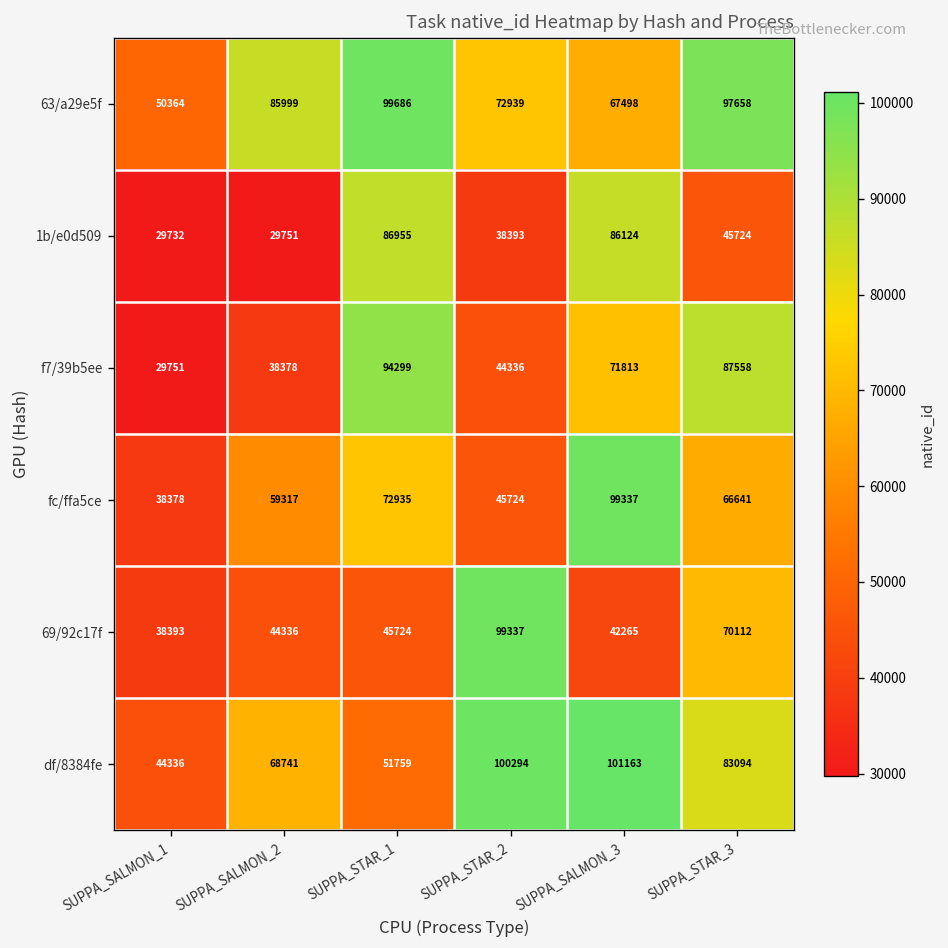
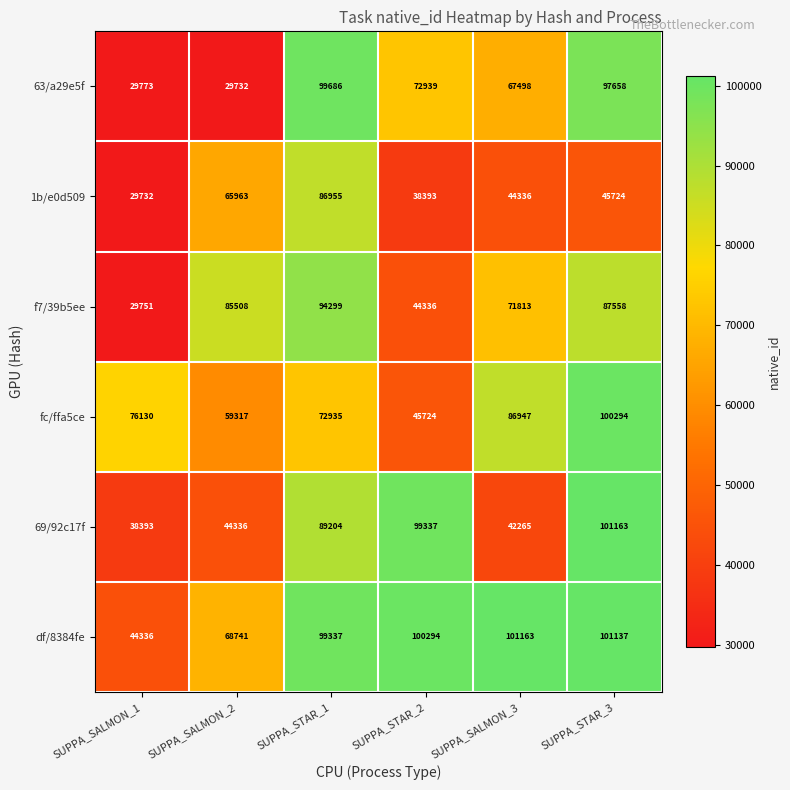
  {
    "63/a29e5f": {
-     "SUPPA_SALMON_1": 50364,
-     "SUPPA_SALMON_2": 85999,
+     "SUPPA_SALMON_1": 29773,
+     "SUPPA_SALMON_2": 29732,
      "SUPPA_STAR_1": 99686,
      "SUPPA_STAR_2": 72939,
      "SUPPA_SALMON_3": 67498,
      "SUPPA_STAR_3": 97658
    },
    "1b/e0d509": {
      "SUPPA_SALMON_1": 29732,
-     "SUPPA_SALMON_2": 29751,
+     "SUPPA_SALMON_2": 65963,
      "SUPPA_STAR_1": 86955,
      "SUPPA_STAR_2": 38393,
-     "SUPPA_SALMON_3": 86124,
+     "SUPPA_SALMON_3": 44336,
      "SUPPA_STAR_3": 45724
    },
    "f7/39b5ee": {
      "SUPPA_SALMON_1": 29751,
-     "SUPPA_SALMON_2": 38378,
+     "SUPPA_SALMON_2": 85508,
      "SUPPA_STAR_1": 94299,
      "SUPPA_STAR_2": 44336,
      "SUPPA_SALMON_3": 71813,
      "SUPPA_STAR_3": 87558
    },
    "fc/ffa5ce": {
-     "SUPPA_SALMON_1": 38378,
+     "SUPPA_SALMON_1": 76130,
      "SUPPA_SALMON_2": 59317,
      "SUPPA_STAR_1": 72935,
      "SUPPA_STAR_2": 45724,
-     "SUPPA_SALMON_3": 99337,
-     "SUPPA_STAR_3": 66641
+     "SUPPA_SALMON_3": 86947,
+     "SUPPA_STAR_3": 100294
    },
    "69/92c17f": {
      "SUPPA_SALMON_1": 38393,
      "SUPPA_SALMON_2": 44336,
-     "SUPPA_STAR_1": 45724,
+     "SUPPA_STAR_1": 89204,
      "SUPPA_STAR_2": 99337,
      "SUPPA_SALMON_3": 42265,
-     "SUPPA_STAR_3": 70112
+     "SUPPA_STAR_3": 101163
    },
    "df/8384fe": {
      "SUPPA_SALMON_1": 44336,
      "SUPPA_SALMON_2": 68741,
-     "SUPPA_STAR_1": 51759,
+     "SUPPA_STAR_1": 99337,
      "SUPPA_STAR_2": 100294,
      "SUPPA_SALMON_3": 101163,
-     "SUPPA_STAR_3": 83094
+     "SUPPA_STAR_3": 101137
    }
  }
